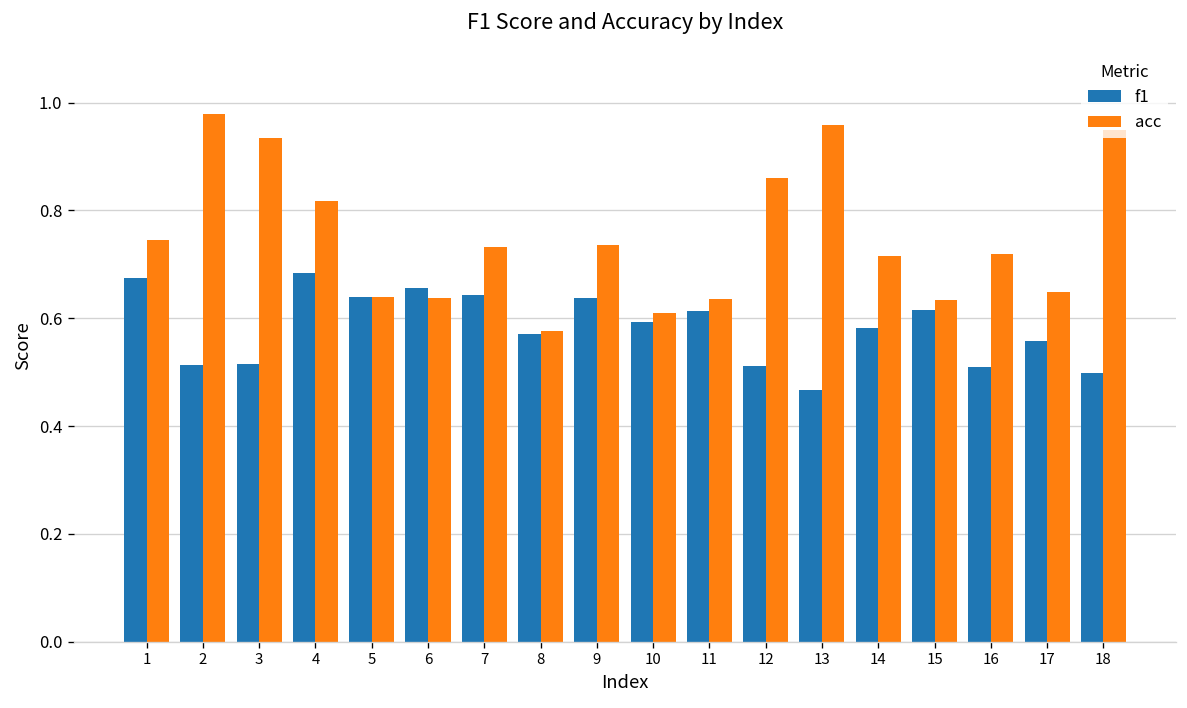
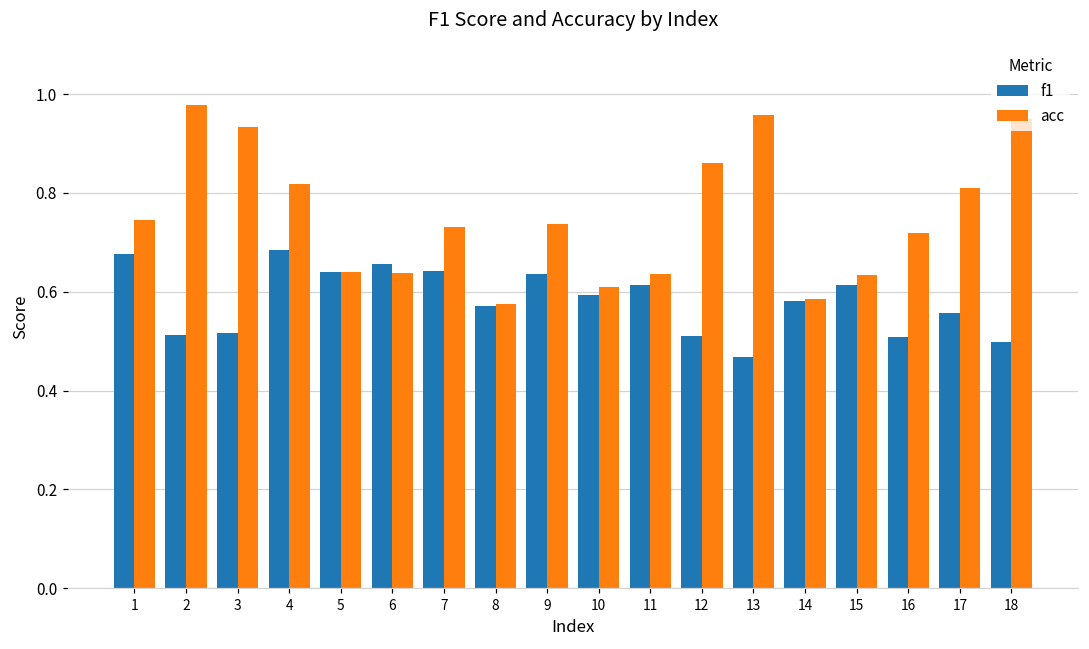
  {
    "f1": {
      "1": 0.68,
      "2": 0.51,
      "3": 0.52,
      "4": 0.68,
      "5": 0.64,
      "6": 0.66,
      "7": 0.64,
      "8": 0.57,
      "9": 0.64,
      "10": 0.59,
      "11": 0.61,
      "12": 0.51,
      "13": 0.47,
      "14": 0.58,
      "15": 0.61,
      "16": 0.51,
      "17": 0.56,
      "18": 0.50
    },
    "acc": {
      "1": 0.74,
      "2": 0.98,
      "3": 0.93,
      "4": 0.82,
      "5": 0.64,
      "6": 0.64,
      "7": 0.73,
      "8": 0.58,
      "9": 0.74,
      "10": 0.61,
      "11": 0.64,
      "12": 0.86,
      "13": 0.96,
-     "14": 0.72,
+     "14": 0.59,
      "15": 0.63,
      "16": 0.72,
-     "17": 0.65
+     "17": 0.81
    }
  }
